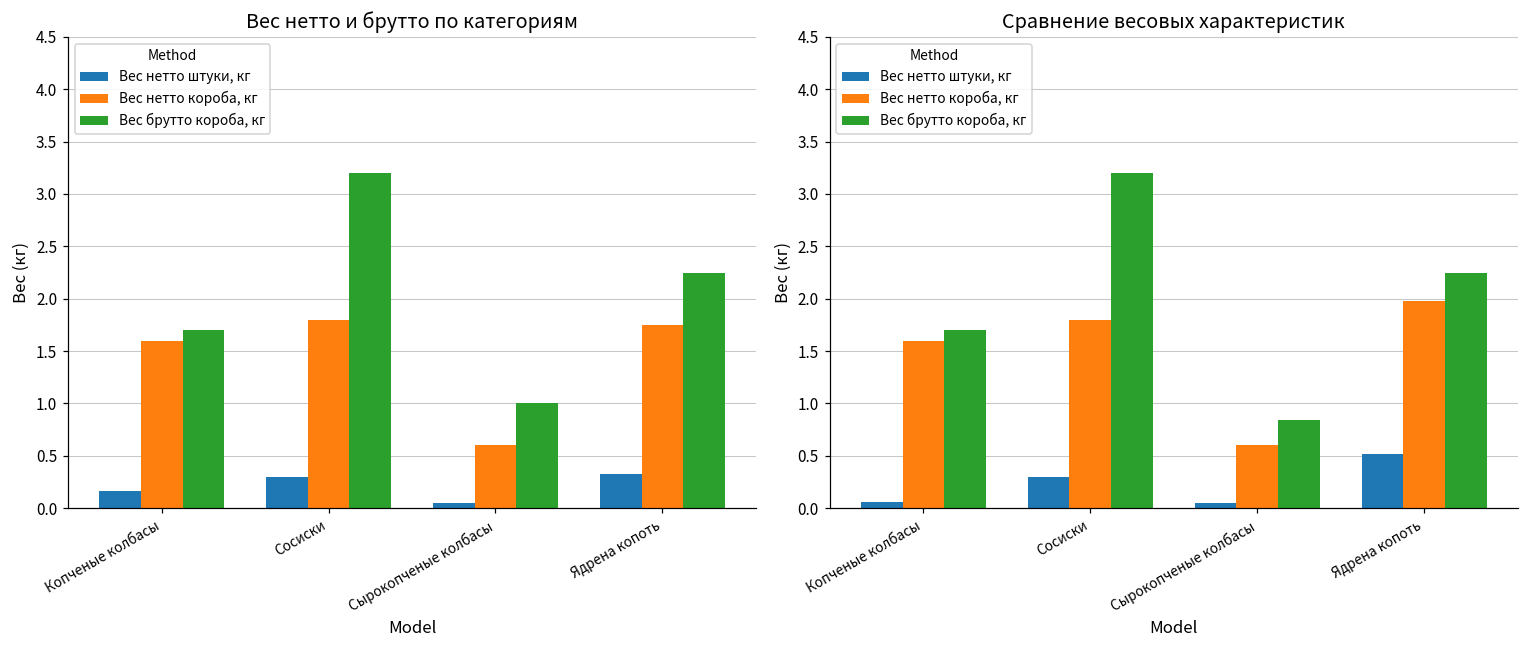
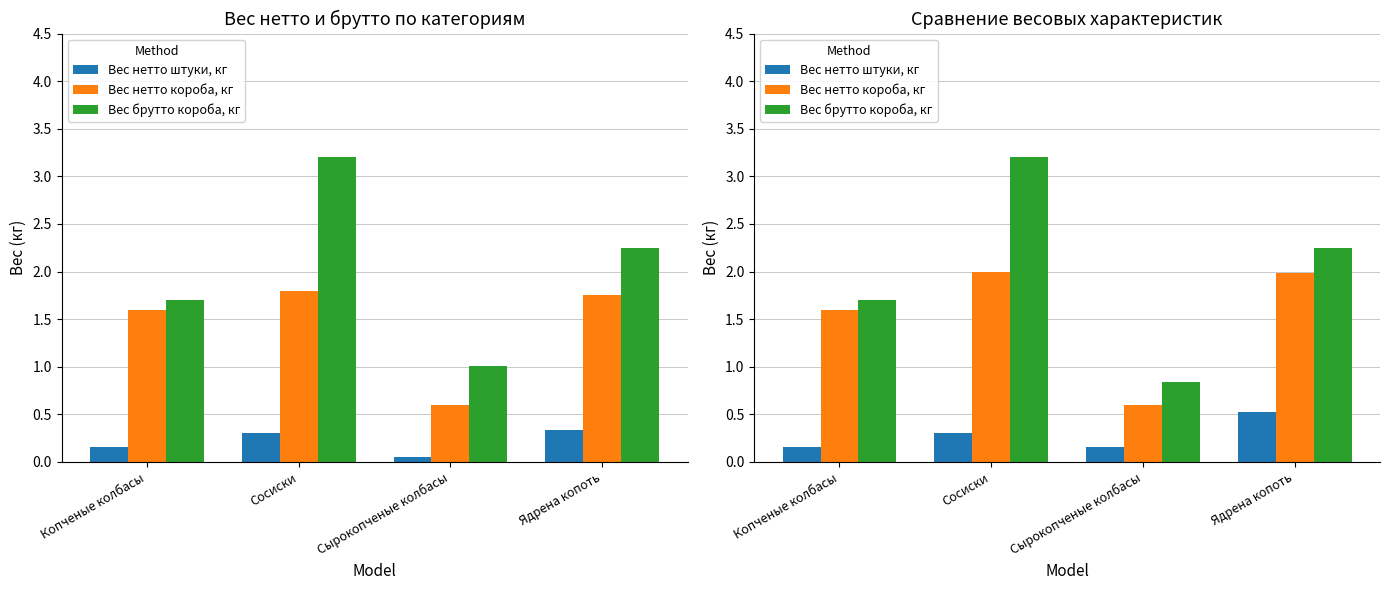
  {
    "Вес нетто и брутто по категориям": {
      "Вес нетто штуки, кг": {
        "Копченые колбасы": 0.2,
        "Сосиски": 0.3,
        "Сырокопченые колбасы": 0.1,
        "Ядрена копоть": 0.3
      },
      "Вес нетто короба, кг": {
        "Копченые колбасы": 1.6,
        "Сосиски": 1.8,
        "Сырокопченые колбасы": 0.6,
        "Ядрена копоть": 1.8
      },
      "Вес брутто короба, кг": {
        "Копченые колбасы": 1.7,
        "Сосиски": 3.2,
        "Сырокопченые колбасы": 1.0,
        "Ядрена копоть": 2.2
      }
    },
    "Сравнение весовых характеристик": {
      "Вес нетто штуки, кг": {
-       "Копченые колбасы": 0.1,
+       "Копченые колбасы": 0.2,
        "Сосиски": 0.3,
-       "Сырокопченые колбасы": 0.1,
+       "Сырокопченые колбасы": 0.2,
        "Ядрена копоть": 0.5
      },
      "Вес нетто короба, кг": {
        "Копченые колбасы": 1.6,
-       "Сосиски": 1.8,
+       "Сосиски": 2.0,
        "Сырокопченые колбасы": 0.6,
        "Ядрена копоть": 2.0
      },
      "Вес брутто короба, кг": {
        "Копченые колбасы": 1.7,
        "Сосиски": 3.2,
        "Сырокопченые колбасы": 0.8,
        "Ядрена копоть": 2.2
      }
    }
  }
